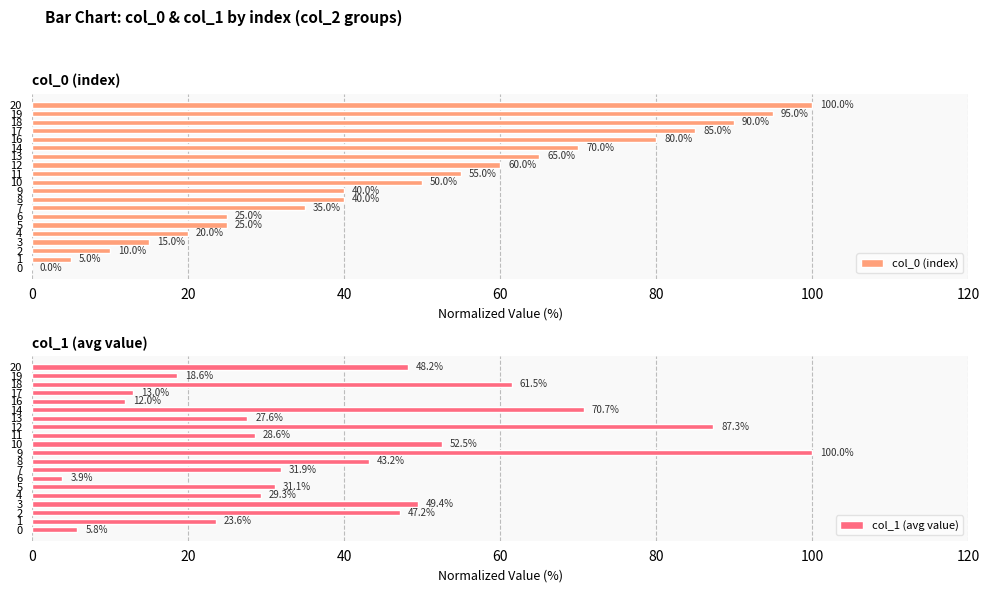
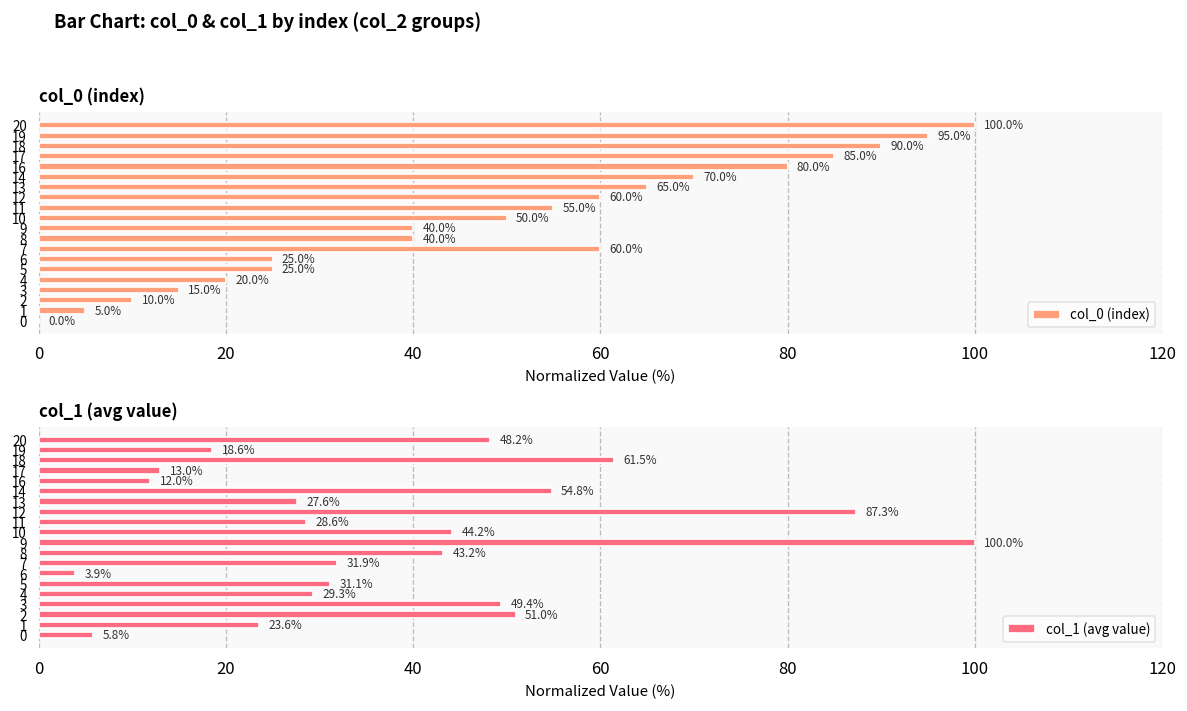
  {
    "col_0 (index)": {
      "20": "100.0%",
      "19": "95.0%",
      "18": "90.0%",
      "16": "80.0%",
      "14": "70.0%",
      "12": "60.0%",
      "11": "55.0%",
      "10": "50.0%",
      "9": "40.0%",
      "8": "40.0%",
-     "7": "35.0%",
+     "7": "60.0%",
      "6": "25.0%",
      "5": "25.0%",
      "4": "20.0%",
      "3": "15.0%",
      "2": "10.0%",
      "1": "5.0%",
      "0": "0.0%"
    },
    "col_1 (avg value)": {
      "20": "48.2%",
      "19": "18.6%",
      "16": "12.0%",
-     "14": "70.7%",
+     "14": "54.8%",
      "12": "87.3%",
      "11": "28.6%",
-     "10": "52.5%",
+     "10": "44.2%",
      "9": "100.0%",
      "8": "43.2%",
      "7": "31.9%",
      "6": "3.9%",
      "5": "31.1%",
      "4": "29.3%",
      "3": "49.4%",
-     "2": "47.2%",
+     "2": "51.0%",
      "1": "23.6%",
      "0": "5.8%"
    }
  }
